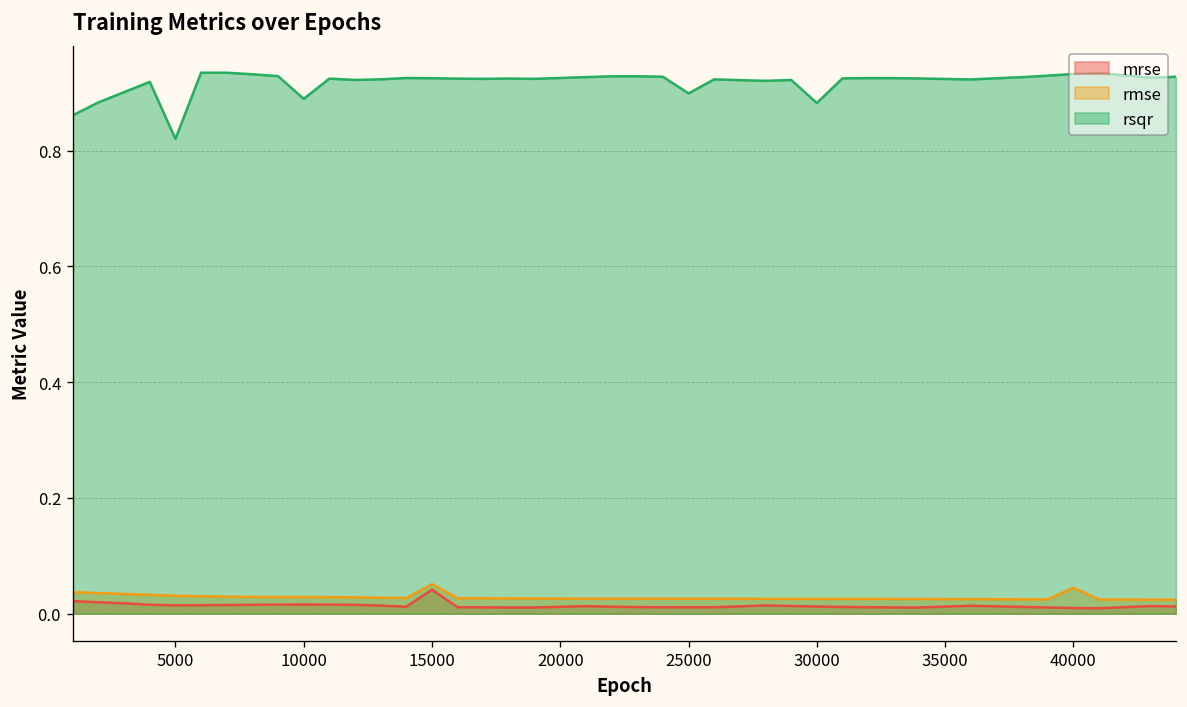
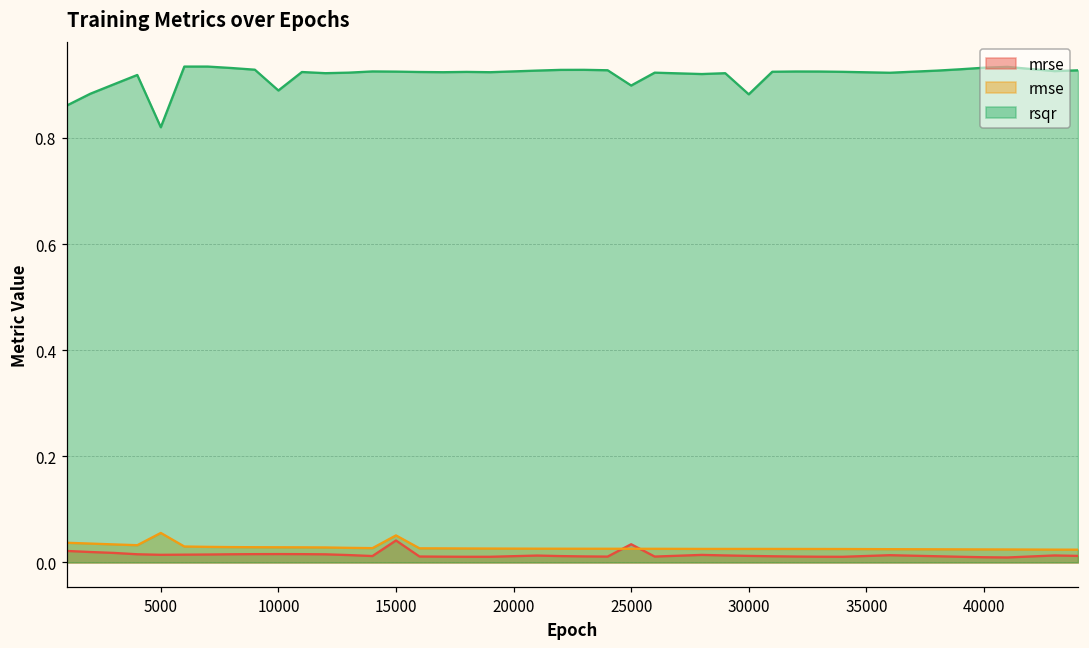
  {
    "mrse": {
      "5000": 0.01,
      "10000": 0.02,
      "15000": 0.04,
-     "25000": 0.01,
+     "25000": 0.03,
      "30000": 0.01,
      "40000": 0.01
    },
    "rmse": {
-     "5000": 0.03,
+     "5000": 0.06,
      "10000": 0.03,
      "15000": 0.05,
      "25000": 0.03,
      "30000": 0.03,
-     "40000": 0.04
+     "40000": 0.02
    },
    "rsqr": {
      "5000": 0.82,
      "10000": 0.89,
      "15000": 0.93,
      "25000": 0.90,
      "30000": 0.88
    }
  }
